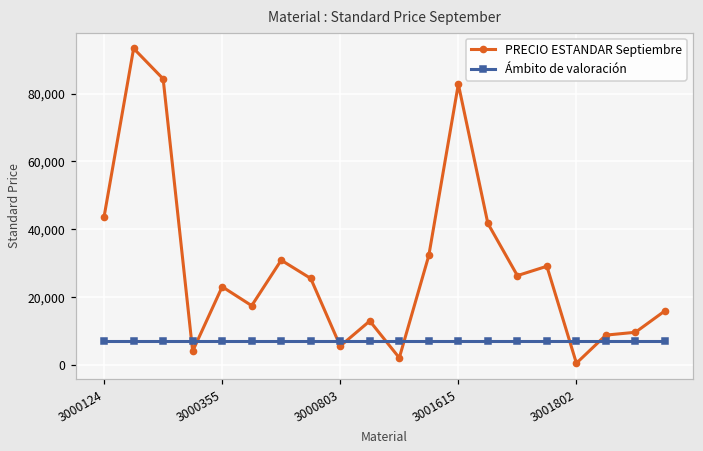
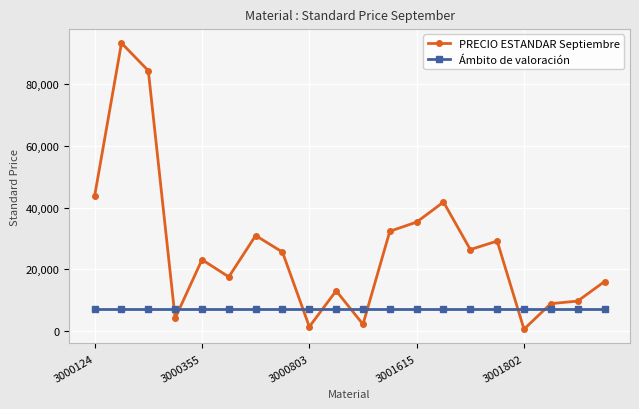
  {
    "PRECIO ESTANDAR Septiembre": {
      "3000124": "44,000",
      "3000355": "23,000",
-     "3000803": "6,000",
-     "3001615": "83,000",
+     "3000803": "1,000",
+     "3001615": "35,000",
      "3001802": "1,000"
    },
    "Ámbito de valoración": {
      "3000124": "7,000",
      "3000355": "7,000",
      "3000803": "7,000",
      "3001615": "7,000",
      "3001802": "7,000"
    }
  }
